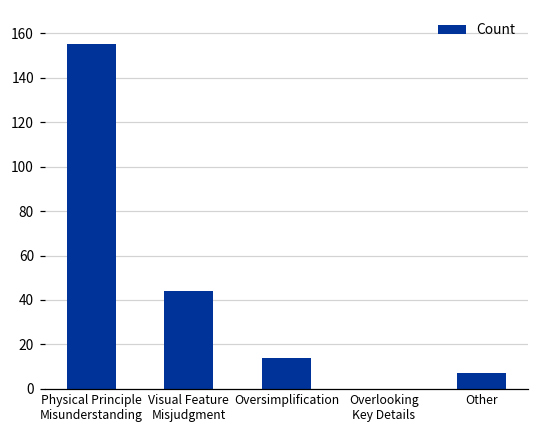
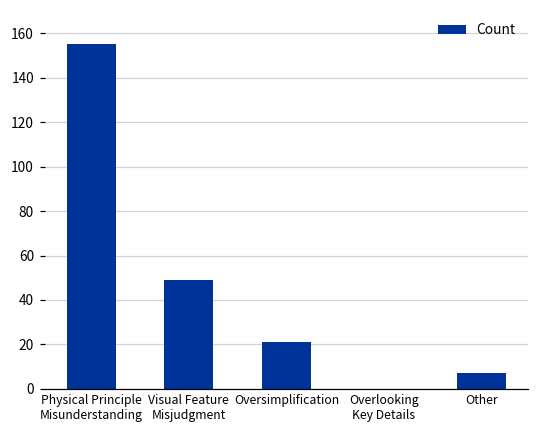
  {
    "Physical Principle Misunderstanding": 155,
-   "Visual Feature Misjudgment": 44,
-   "Oversimplification": 14,
+   "Visual Feature Misjudgment": 49,
+   "Oversimplification": 21,
    "Overlooking Key Details": 0,
    "Other": 7
  }
